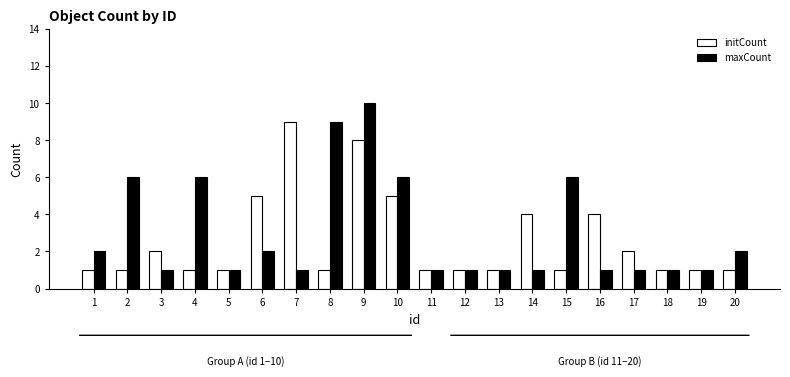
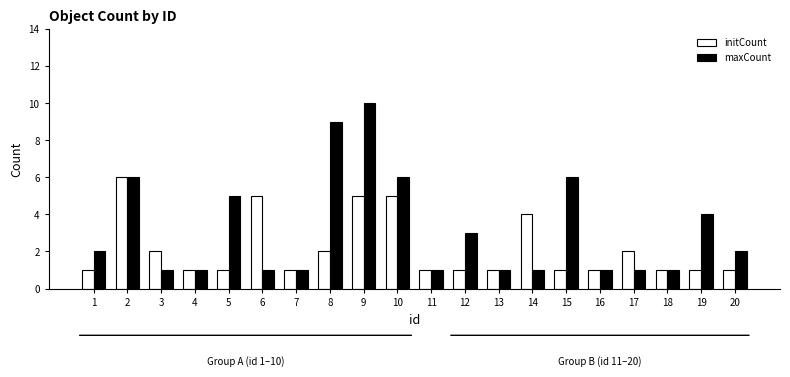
  {
    "initCount": {
      "1": 1,
-     "2": 1,
+     "2": 6,
      "3": 2,
      "4": 1,
      "5": 1,
      "6": 5,
-     "7": 9,
-     "8": 1,
-     "9": 8,
+     "7": 1,
+     "8": 2,
+     "9": 5,
      "10": 5,
      "11": 1,
      "12": 1,
      "13": 1,
      "14": 4,
      "15": 1,
-     "16": 4,
+     "16": 1,
      "17": 2,
      "18": 1,
      "19": 1,
      "20": 1
    },
    "maxCount": {
      "1": 2,
      "2": 6,
      "3": 1,
-     "4": 6,
-     "5": 1,
-     "6": 2,
+     "4": 1,
+     "5": 5,
+     "6": 1,
      "7": 1,
      "8": 9,
      "9": 10,
      "10": 6,
      "11": 1,
-     "12": 1,
+     "12": 3,
      "13": 1,
      "14": 1,
      "15": 6,
      "16": 1,
      "17": 1,
      "18": 1,
-     "19": 1,
+     "19": 4,
      "20": 2
    }
  }
